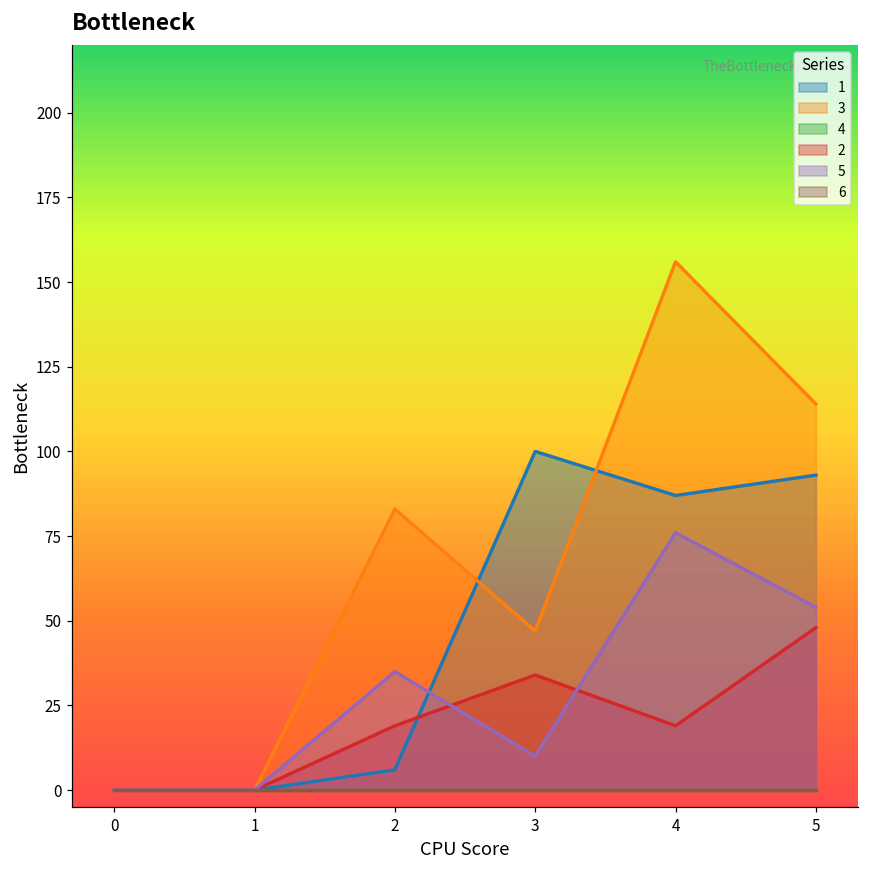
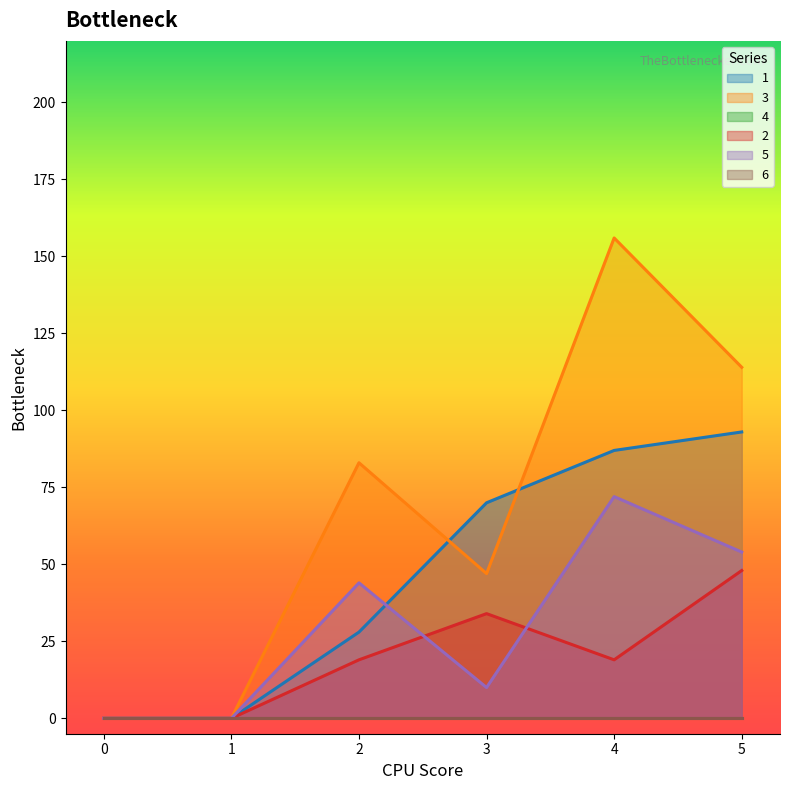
  {
    "1": {
-     "2": 6,
-     "3": 100,
+     "2": 28,
+     "3": 70,
      "4": 87,
      "5": 93
    },
    "5": {
-     "2": 35,
+     "2": 44,
      "3": 10,
-     "4": 76,
+     "4": 72,
      "5": 54
    }
  }
